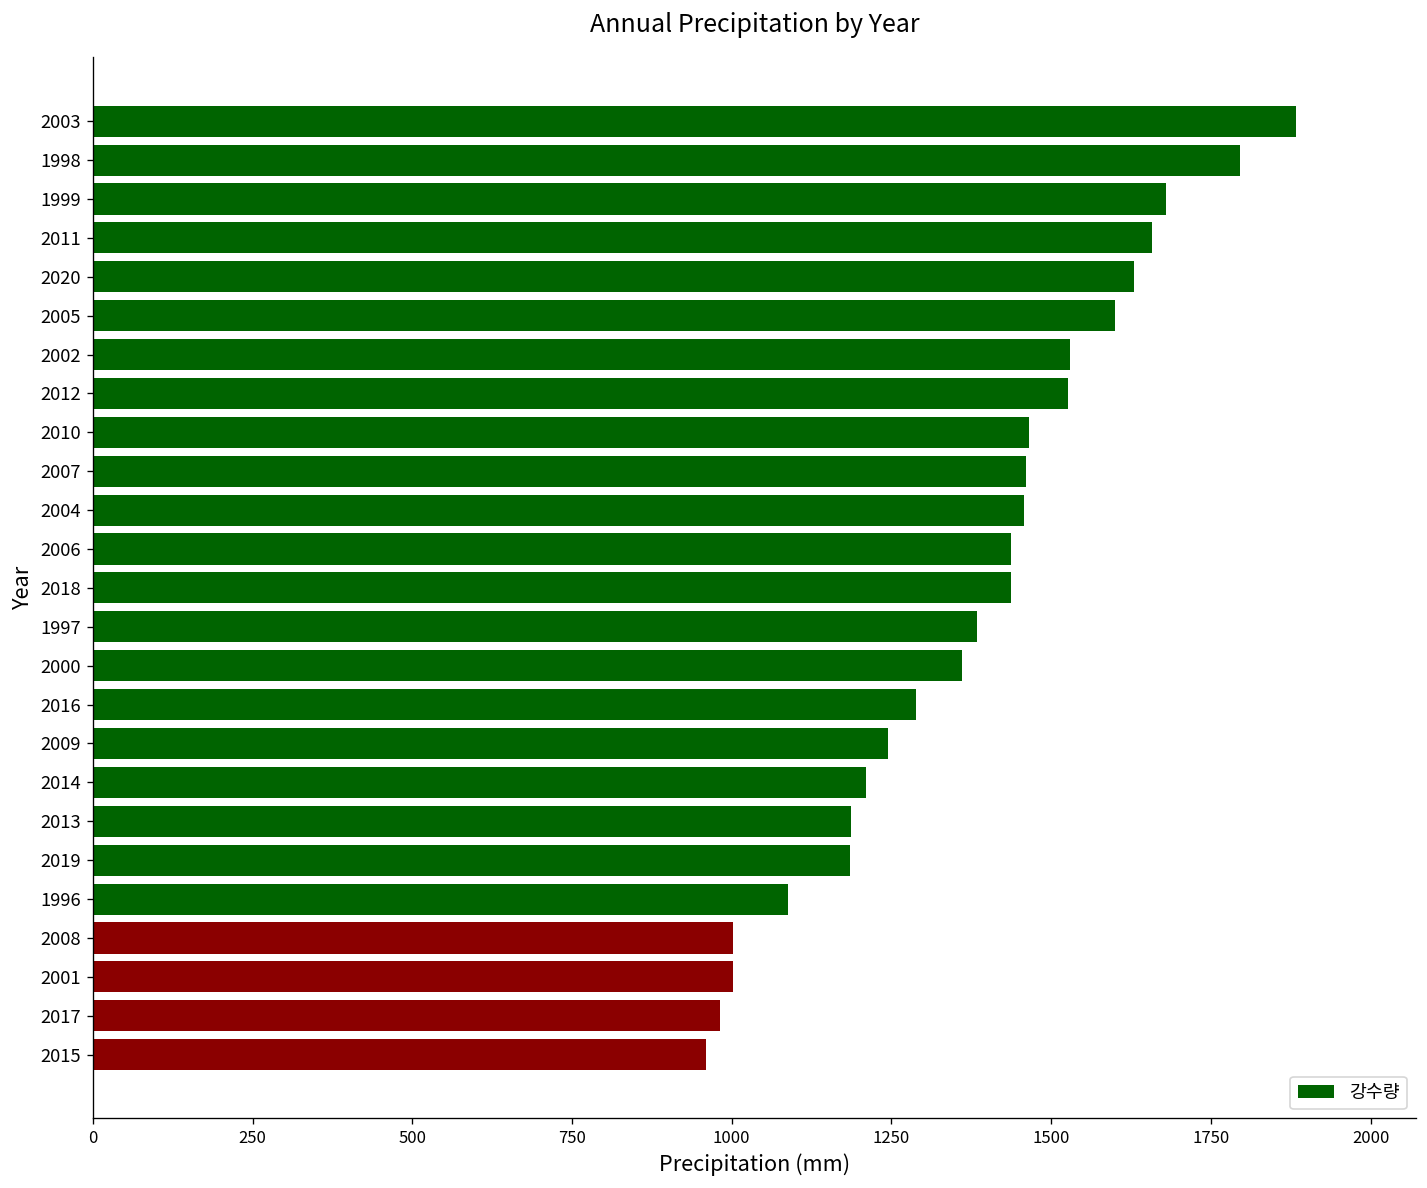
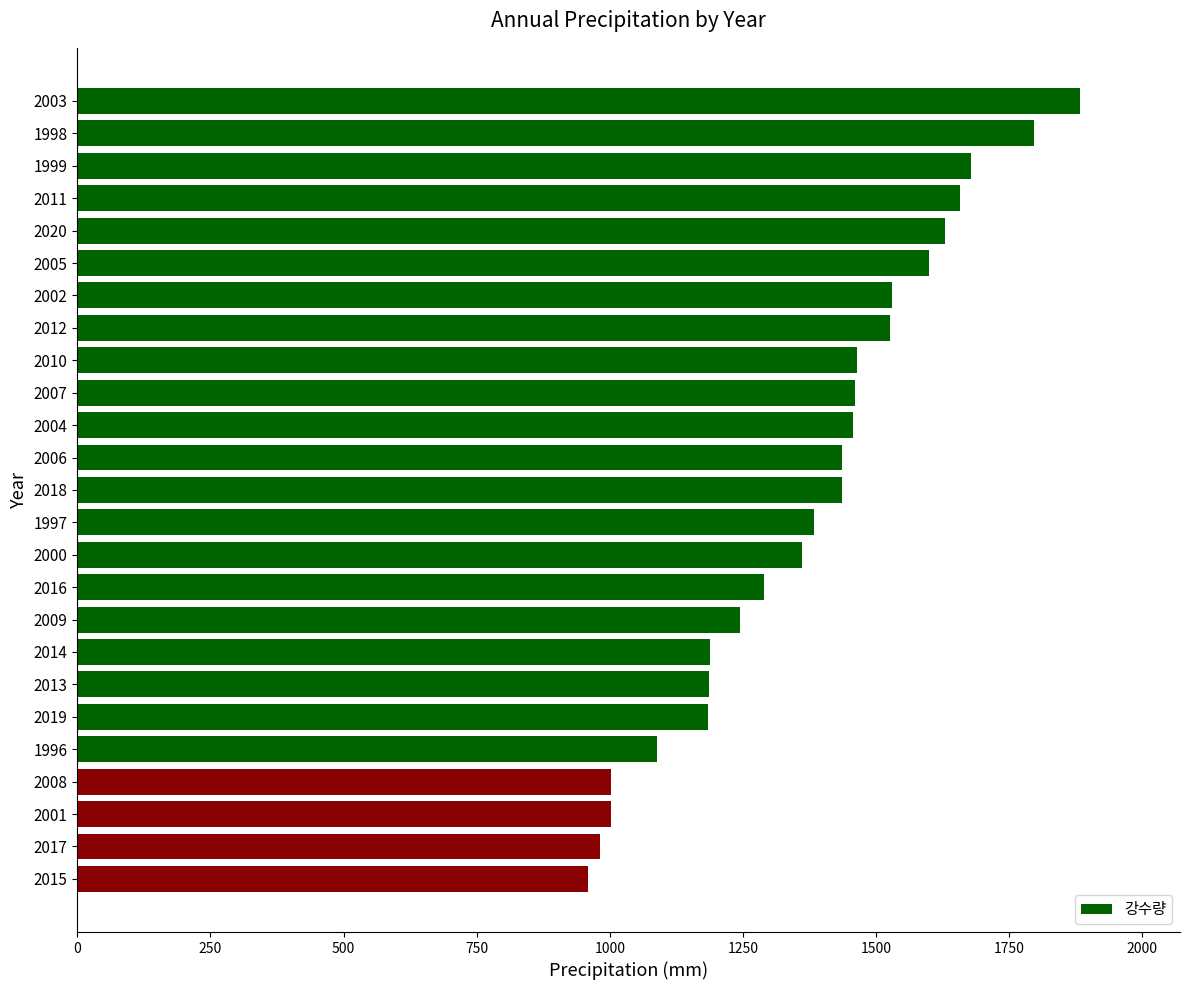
  {
    "2003": 1880,
    "1998": 1800,
    "1999": 1680,
    "2011": 1660,
    "2020": 1630,
    "2005": 1600,
    "2002": 1530,
    "2012": 1530,
    "2010": 1460,
    "2007": 1460,
    "2004": 1460,
    "2006": 1440,
    "2018": 1440,
    "1997": 1380,
    "2000": 1360,
    "2016": 1290,
    "2009": 1240,
-   "2014": 1210,
+   "2014": 1190,
    "2013": 1190,
    "2019": 1180,
    "1996": 1090,
    "2008": 1000,
    "2001": 1000,
    "2017": 980,
    "2015": 960
  }
